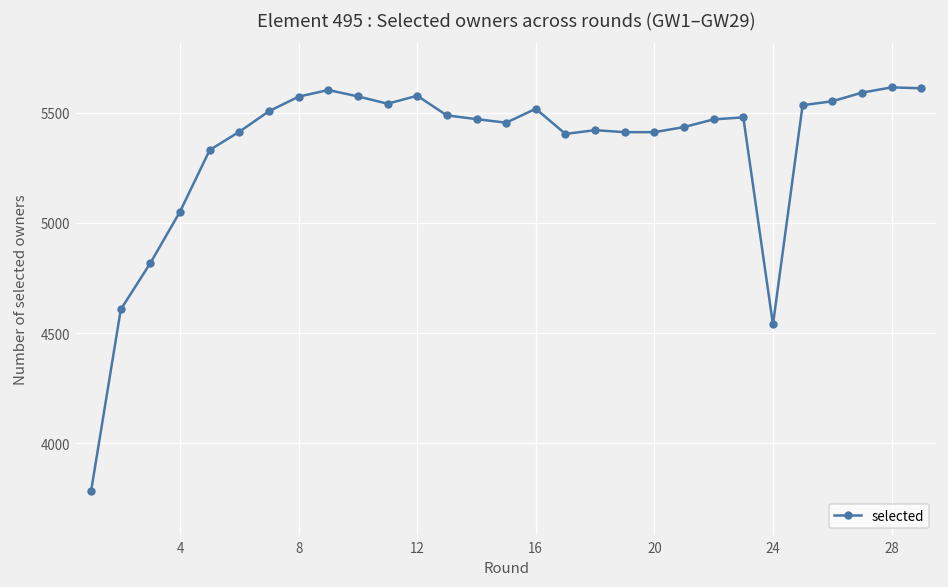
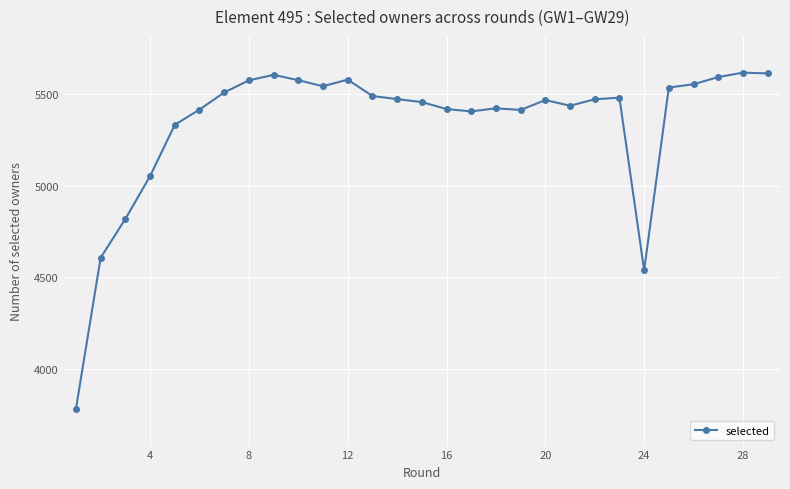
  {
    "4": 5050,
    "8": 5570,
    "12": 5580,
-   "16": 5520,
-   "20": 5410,
+   "16": 5420,
+   "20": 5470,
    "24": 4540,
    "28": 5610
  }
